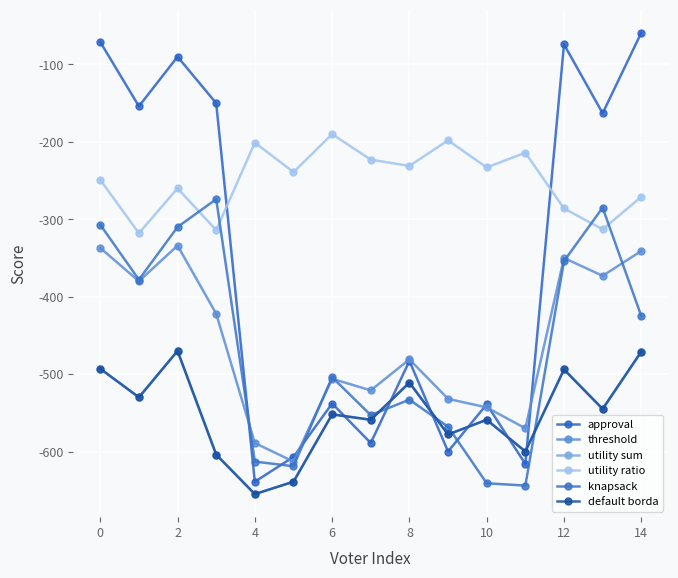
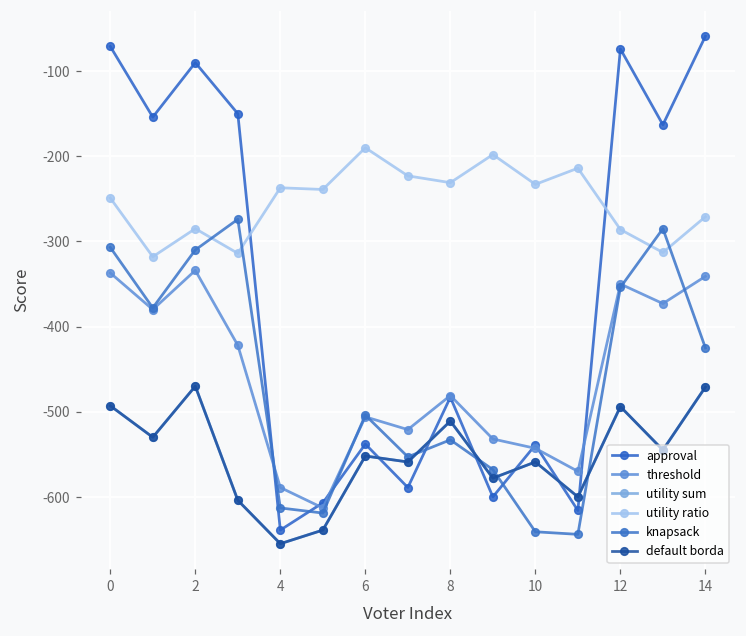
  {
    "utility ratio": {
      "0": -250,
-     "2": -260,
-     "4": -200,
+     "2": -290,
+     "4": -240,
      "6": -190,
      "8": -230,
      "10": -230,
      "12": -290,
      "14": -270
    }
  }
